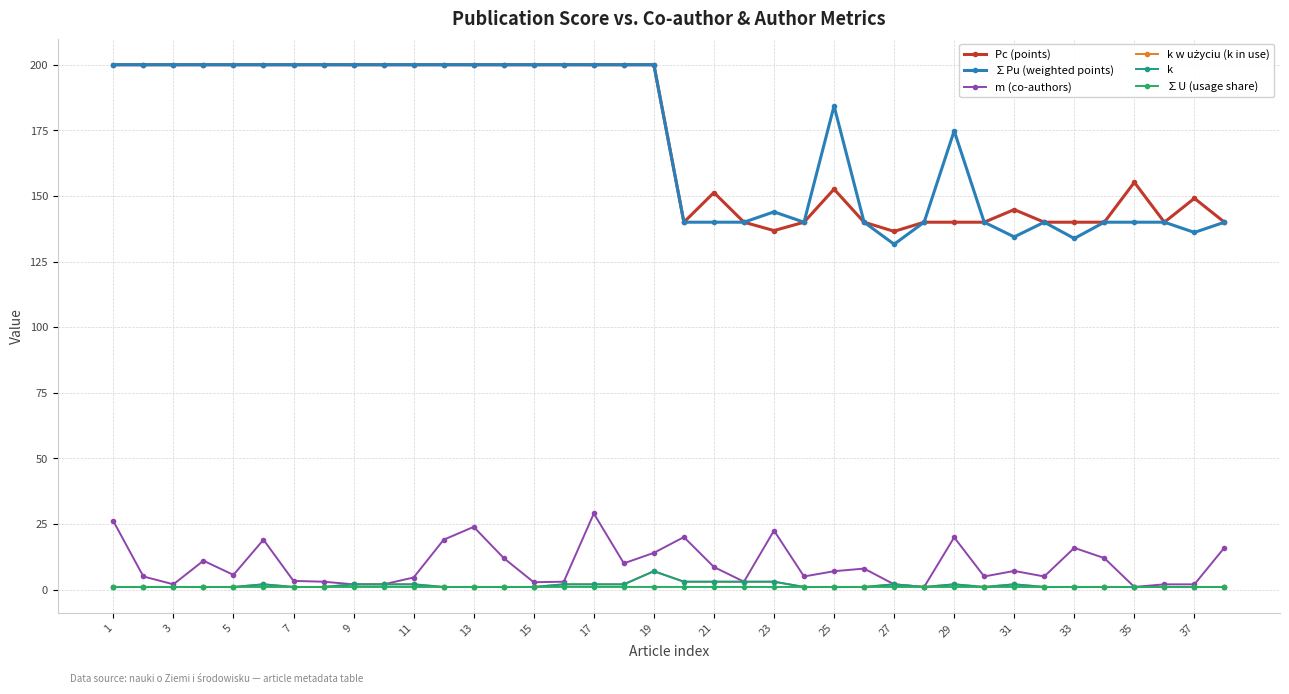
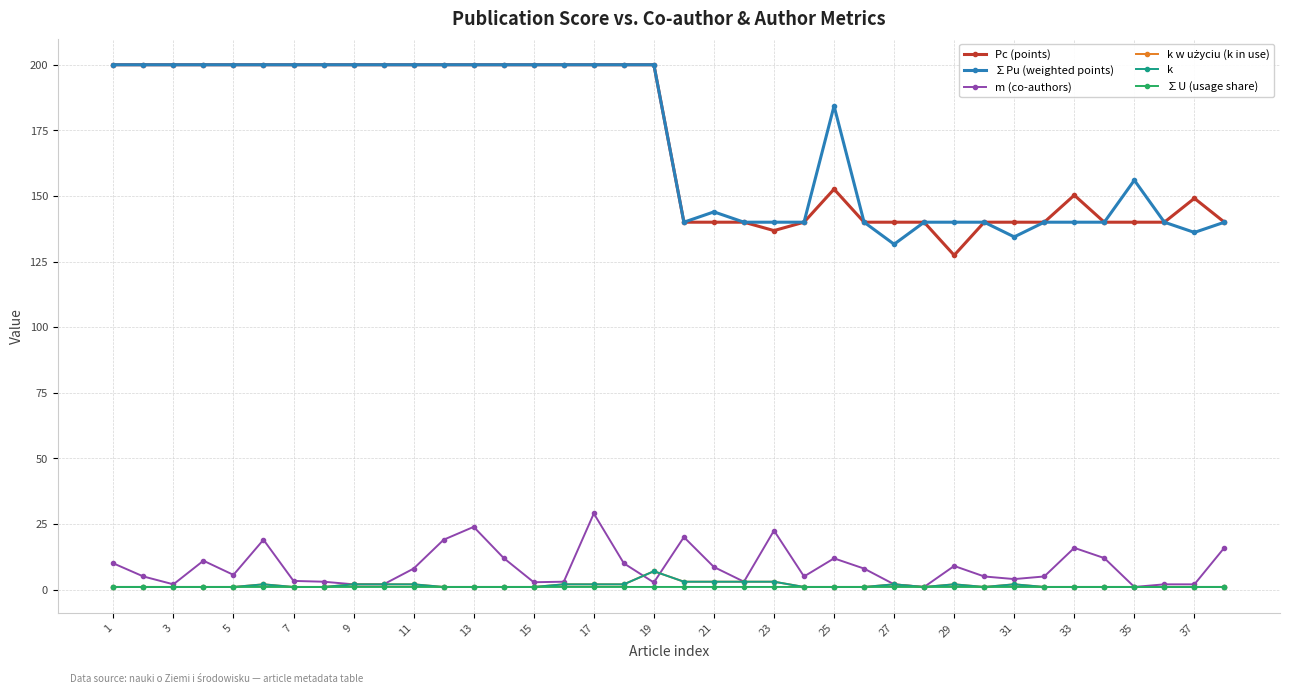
  {
    "Pc (points)": {
-     "21": 151,
+     "21": 140,
      "23": 137,
      "25": 153,
-     "27": 137,
-     "29": 140,
-     "31": 145,
-     "33": 140,
-     "35": 155,
+     "27": 140,
+     "29": 127,
+     "31": 140,
+     "33": 150,
+     "35": 140,
      "37": 149
    },
    "∑Pu (weighted points)": {
-     "21": 140,
-     "23": 144,
+     "21": 144,
+     "23": 140,
      "25": 184,
      "27": 132,
-     "29": 175,
+     "29": 140,
      "31": 134,
-     "33": 134,
-     "35": 140,
+     "33": 140,
+     "35": 156,
      "37": 136
    },
    "m (co-authors)": {
-     "1": 26,
+     "1": 10,
      "3": 2,
      "5": 6,
      "7": 3,
-     "11": 5,
+     "11": 8,
      "13": 24,
      "15": 3,
      "17": 29,
-     "19": 14,
+     "19": 3,
      "21": 9,
      "23": 23,
-     "25": 7,
-     "29": 20,
-     "31": 7,
+     "25": 12,
+     "29": 9,
+     "31": 4,
      "33": 16,
      "37": 2
    }
  }
